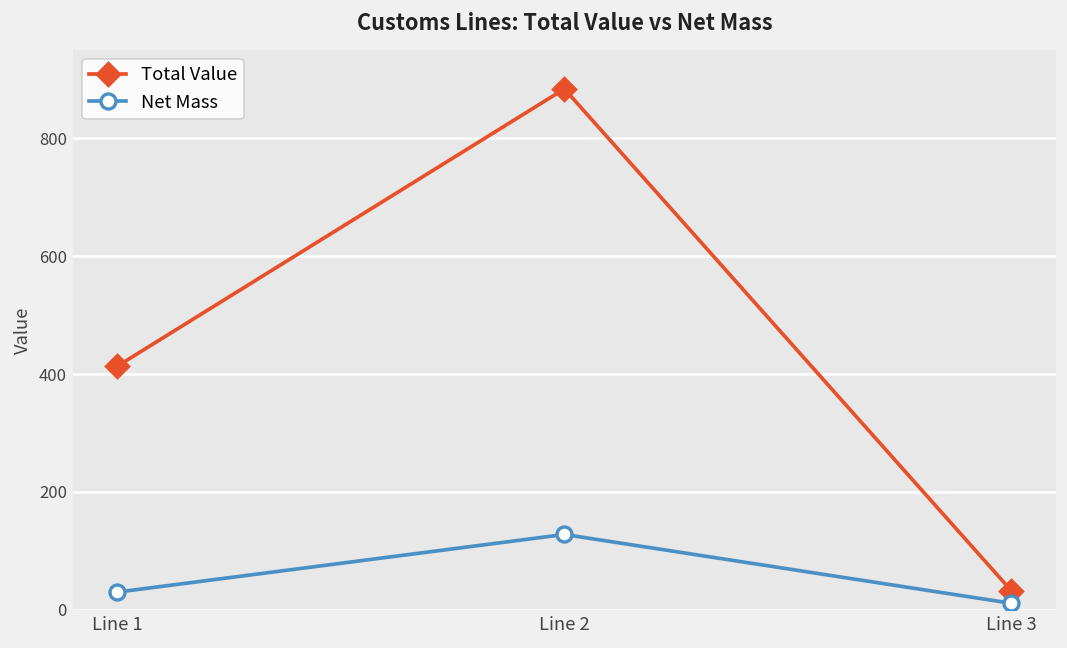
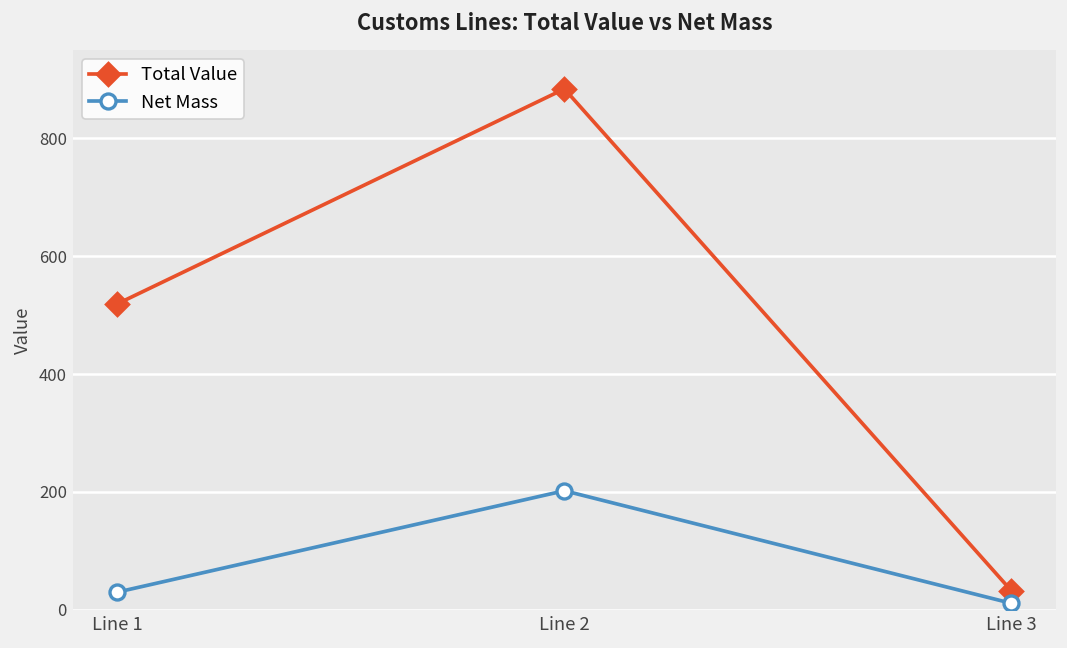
  {
    "Total Value": {
-     "Line 1": 410,
+     "Line 1": 520,
      "Line 2": 880,
      "Line 3": 30
    },
    "Net Mass": {
      "Line 1": 30,
-     "Line 2": 130,
+     "Line 2": 200,
      "Line 3": 10
    }
  }
